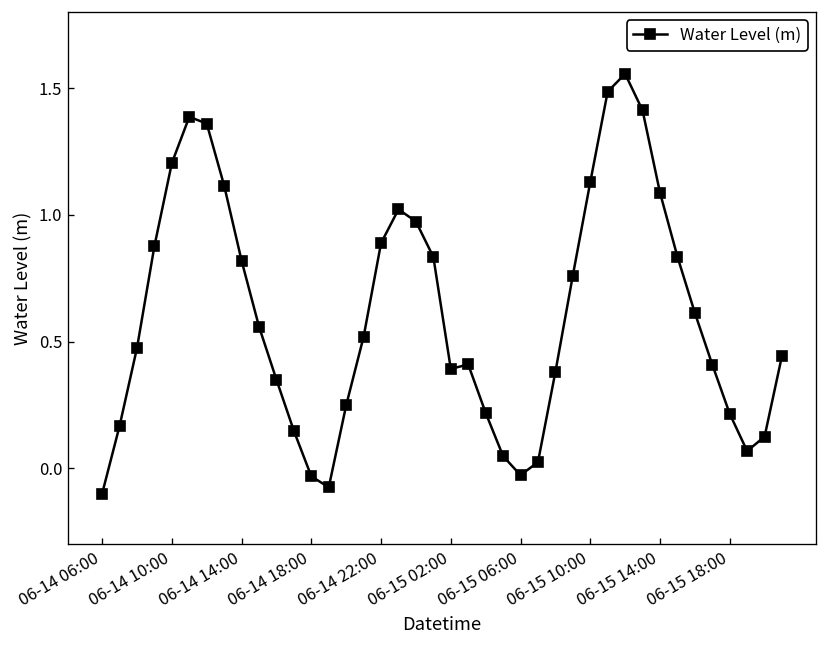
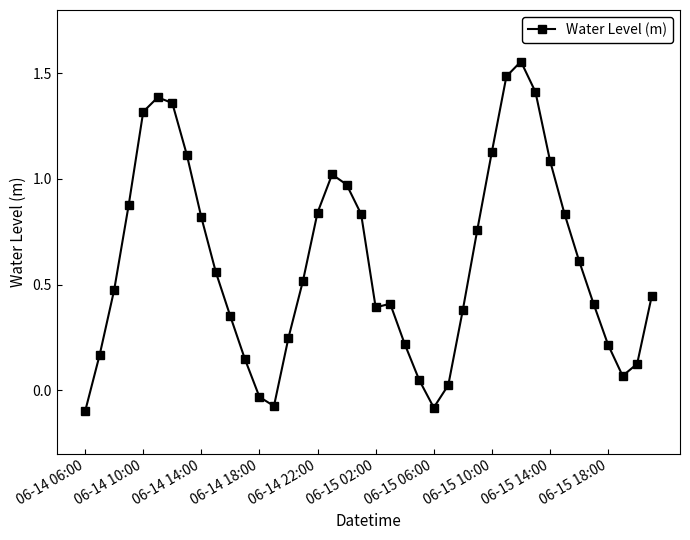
  {
    "06-14 06:00": -0.10,
-   "06-14 10:00": 1.20,
+   "06-14 10:00": 1.32,
    "06-14 14:00": 0.82,
    "06-14 18:00": -0.03,
-   "06-14 22:00": 0.89,
+   "06-14 22:00": 0.84,
    "06-15 02:00": 0.39,
-   "06-15 06:00": -0.03,
+   "06-15 06:00": -0.08,
    "06-15 10:00": 1.13,
    "06-15 14:00": 1.09,
    "06-15 18:00": 0.22
  }
